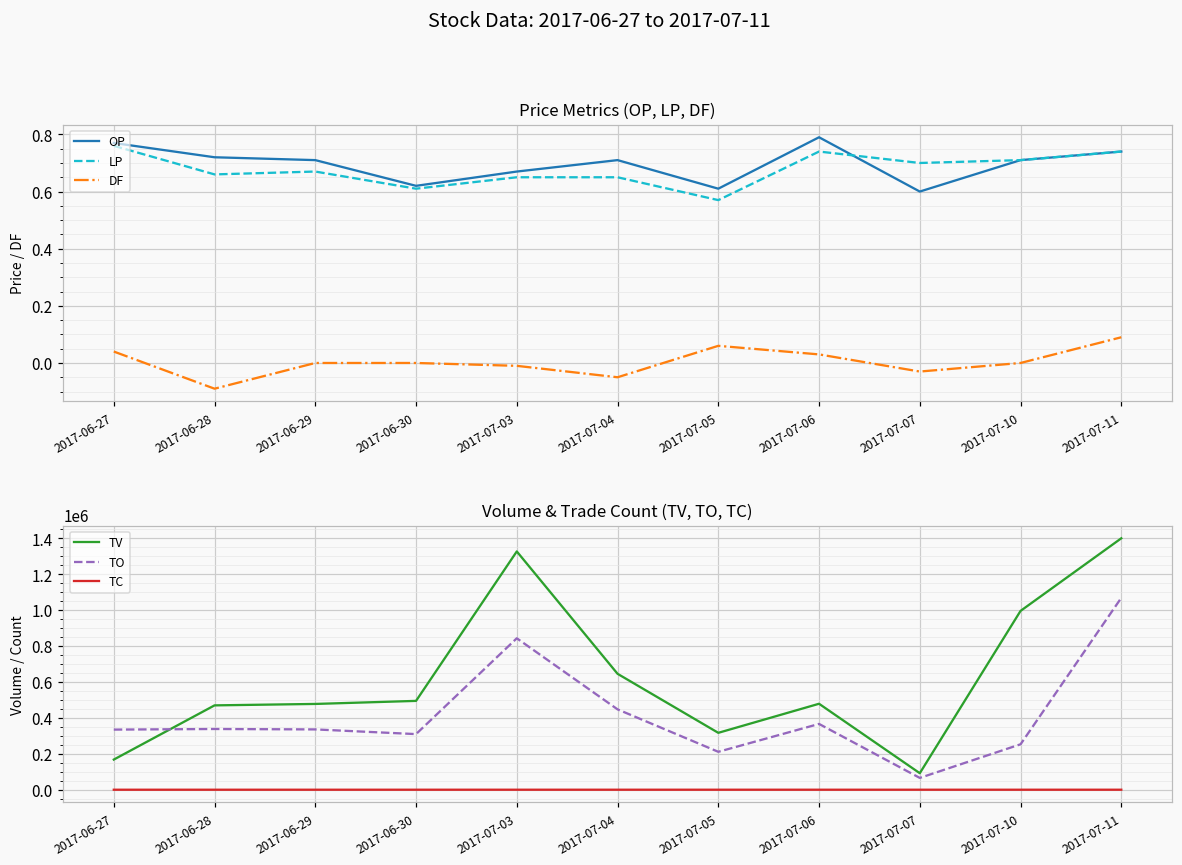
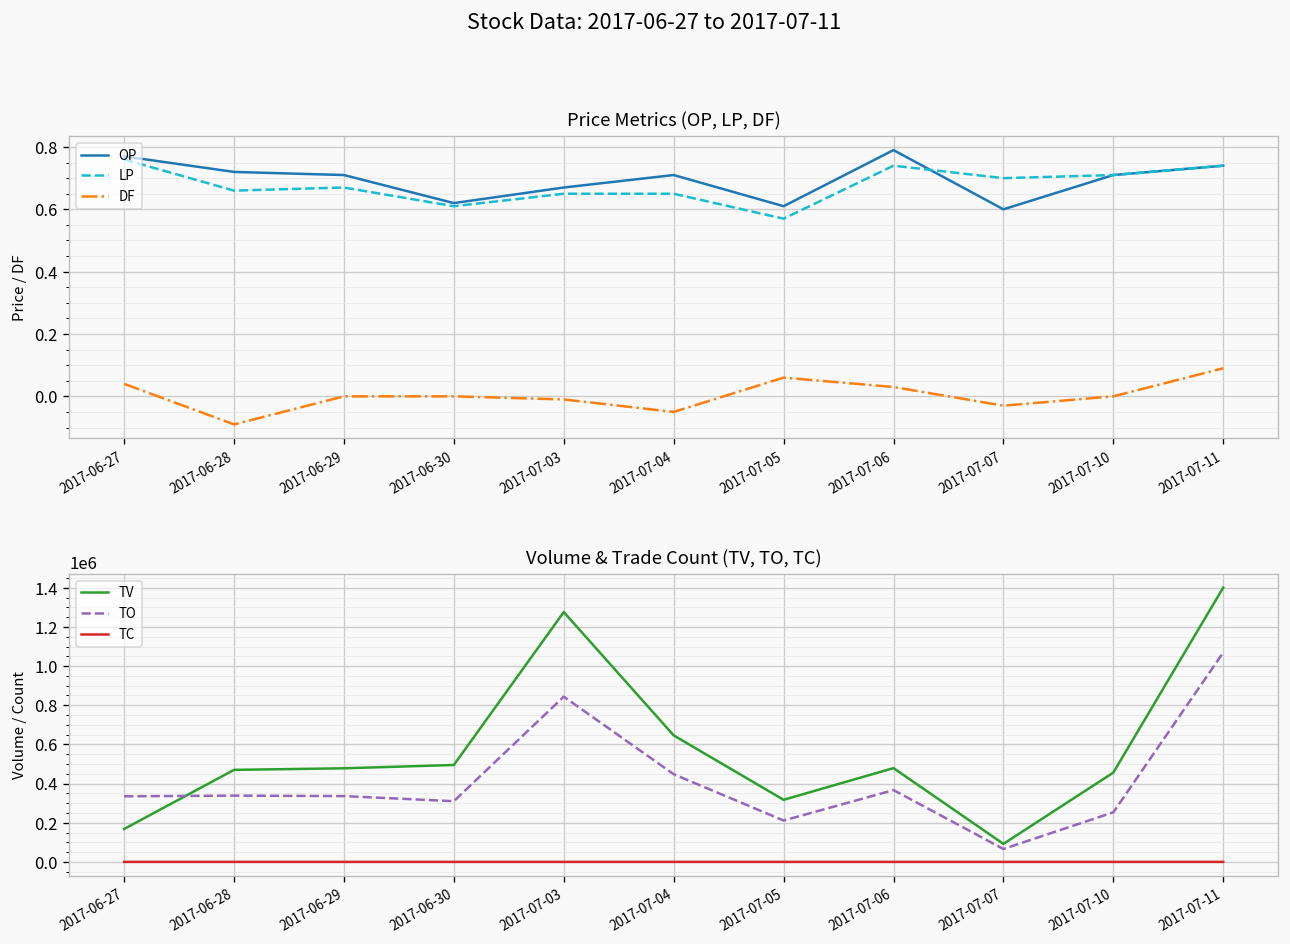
  {
    "Price Metrics (OP, LP, DF)": {
      "OP": {
        "2017-06-28": 0.72,
        "2017-06-29": 0.71,
        "2017-06-30": 0.62,
        "2017-07-03": 0.67,
        "2017-07-04": 0.71,
        "2017-07-05": 0.61,
        "2017-07-06": 0.79,
        "2017-07-07": 0.60
      },
      "LP": {
        "2017-06-28": 0.66,
        "2017-06-29": 0.67,
        "2017-06-30": 0.61,
        "2017-07-03": 0.65,
        "2017-07-04": 0.65,
        "2017-07-05": 0.57,
        "2017-07-06": 0.74,
        "2017-07-07": 0.70
      },
      "DF": {
        "2017-06-27": 0.04,
        "2017-06-28": -0.09,
        "2017-06-29": 0.00,
        "2017-06-30": 0.00,
        "2017-07-03": -0.01,
        "2017-07-04": -0.05,
        "2017-07-05": 0.06,
        "2017-07-06": 0.03,
        "2017-07-07": -0.03,
        "2017-07-10": 0.00,
        "2017-07-11": 0.09
      }
    },
    "Volume & Trade Count (TV, TO, TC)": {
      "TV": {
        "2017-06-27": 170000,
        "2017-06-28": 470000,
        "2017-06-29": 480000,
        "2017-06-30": 500000,
-       "2017-07-03": 1330000,
+       "2017-07-03": 1280000,
        "2017-07-04": 650000,
        "2017-07-05": 320000,
        "2017-07-06": 480000,
        "2017-07-07": 90000,
-       "2017-07-10": 1000000,
+       "2017-07-10": 460000,
        "2017-07-11": 1400000
      },
      "TO": {
        "2017-06-27": 330000,
        "2017-06-28": 340000,
        "2017-06-29": 340000,
        "2017-06-30": 310000,
        "2017-07-03": 840000,
        "2017-07-04": 450000,
        "2017-07-05": 210000,
        "2017-07-06": 370000,
        "2017-07-07": 70000,
        "2017-07-10": 250000,
        "2017-07-11": 1070000
      },
      "TC": {
        "2017-06-27": 0,
        "2017-06-28": 0,
        "2017-06-29": 0,
        "2017-06-30": 0,
        "2017-07-03": 0,
        "2017-07-04": 0,
        "2017-07-05": 0,
        "2017-07-06": 0,
        "2017-07-07": 0,
        "2017-07-10": 0,
        "2017-07-11": 0
      }
    }
  }
